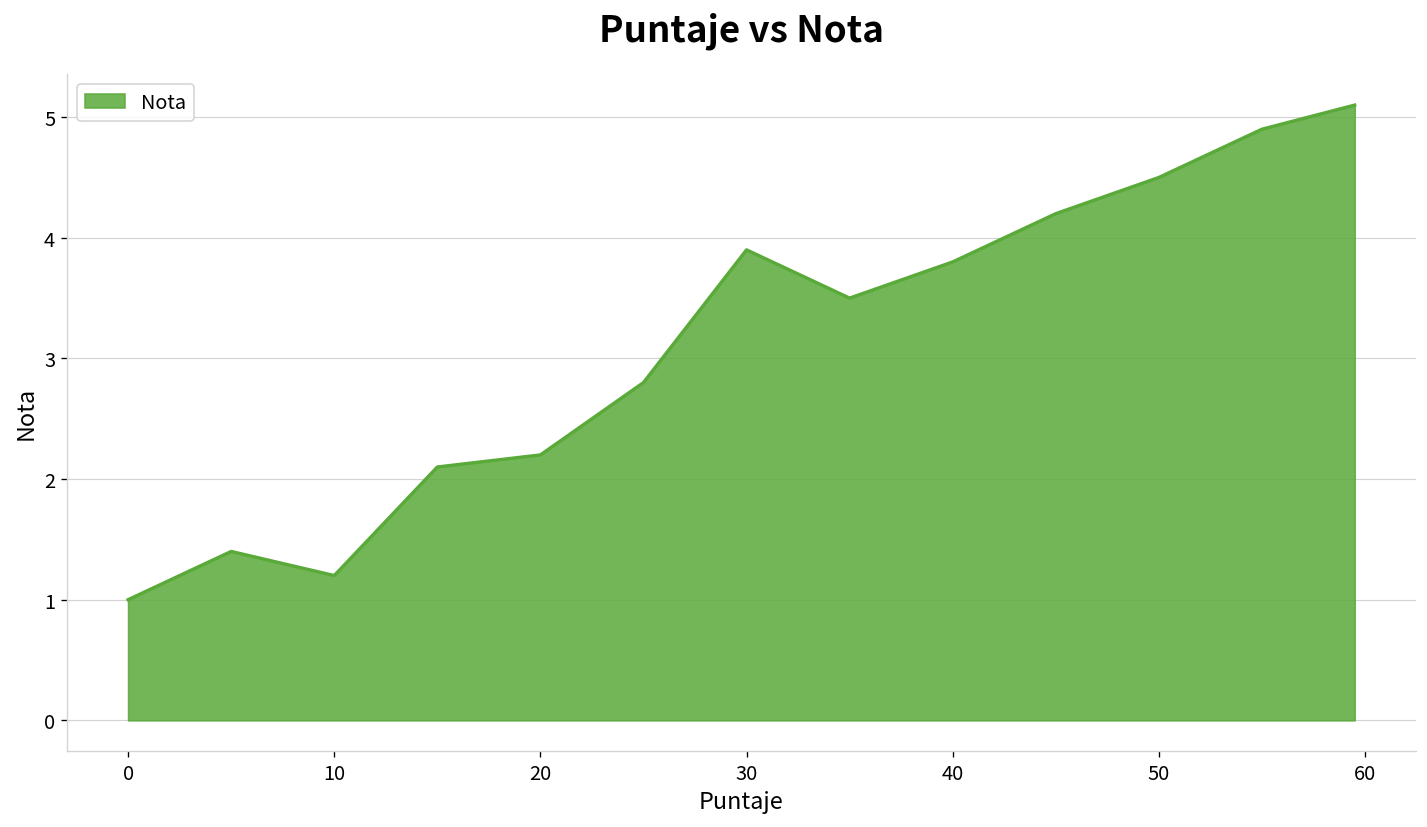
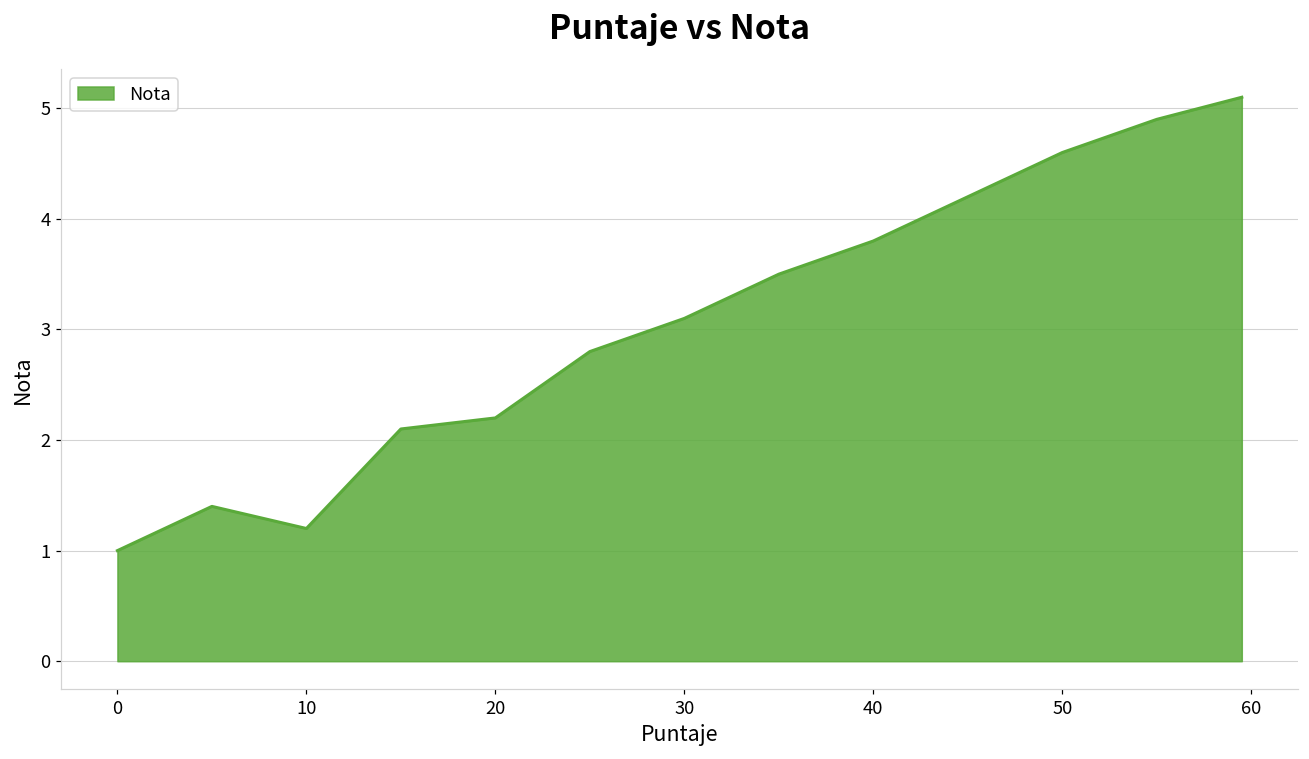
  {
    "0": 1.0,
    "10": 1.2,
    "20": 2.2,
-   "30": 3.9,
+   "30": 3.1,
    "40": 3.8,
-   "50": 4.5
+   "50": 4.6
  }
